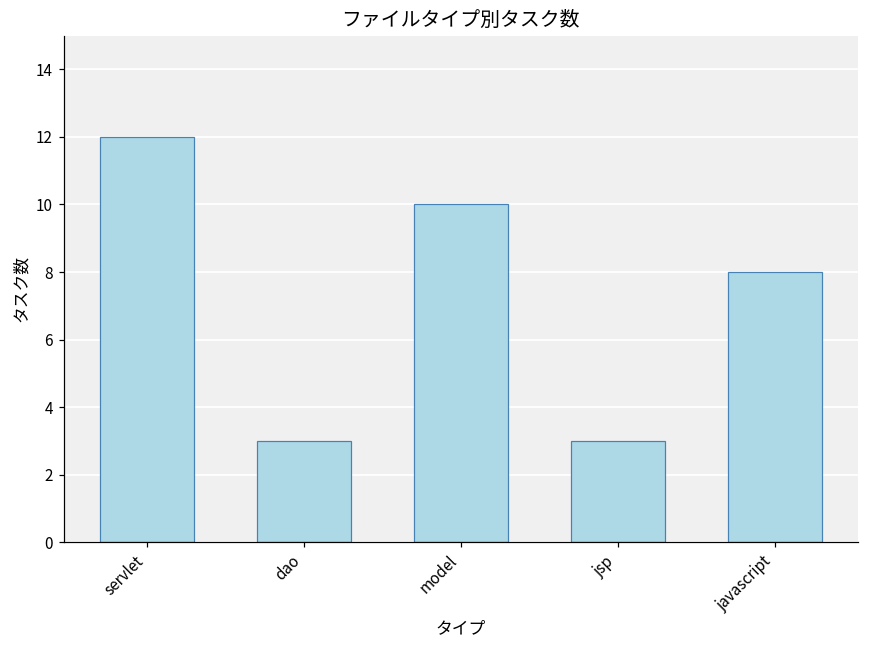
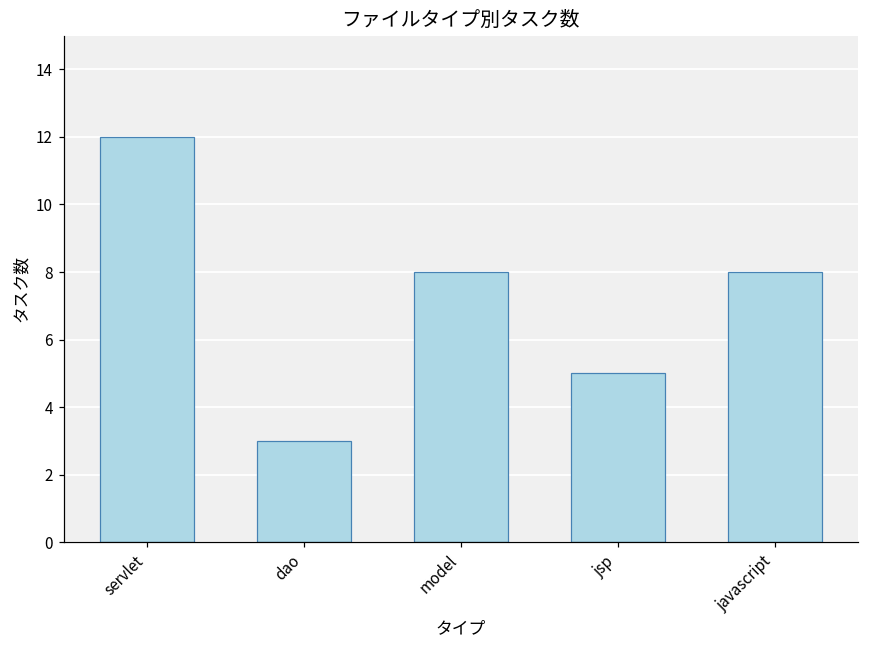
  {
    "servlet": 12,
    "dao": 3,
-   "model": 10,
-   "jsp": 3,
+   "model": 8,
+   "jsp": 5,
    "javascript": 8
  }
